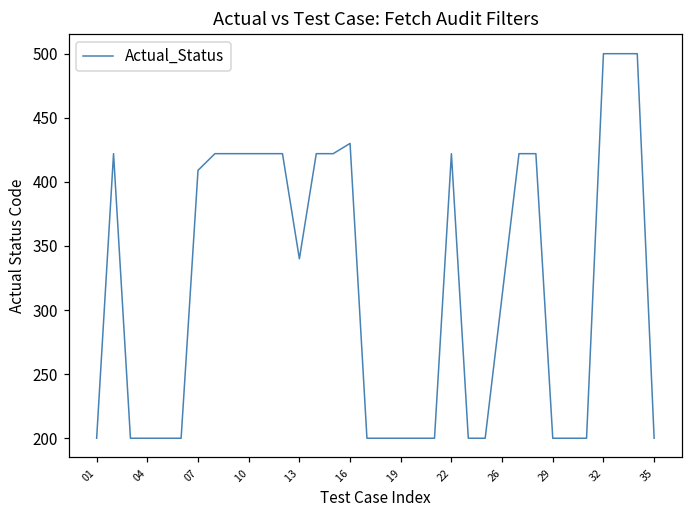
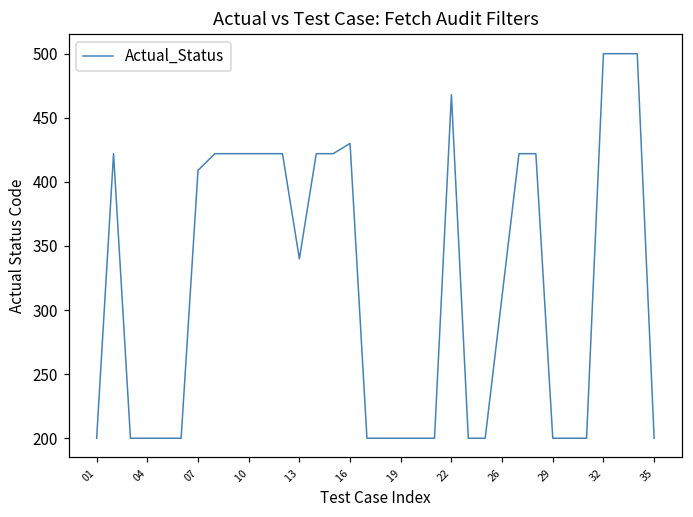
  {
    "01": 200,
    "04": 200,
    "07": 409,
    "10": 422,
    "13": 340,
    "16": 430,
    "19": 200,
-   "22": 422,
+   "22": 468,
    "26": 311,
    "29": 200,
    "32": 500,
    "35": 200
  }
